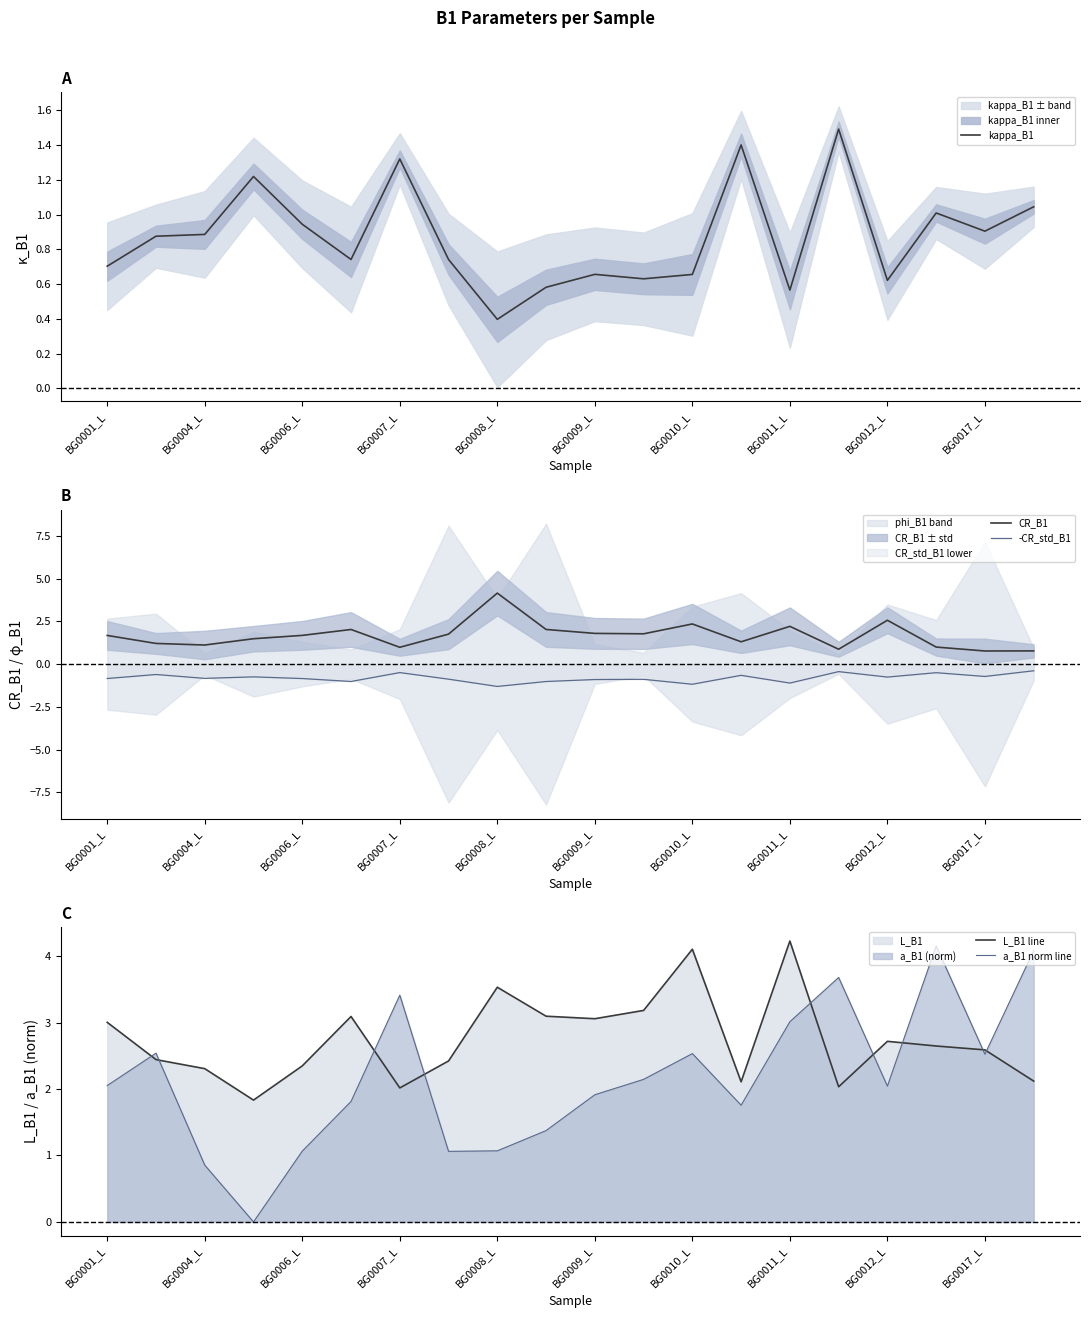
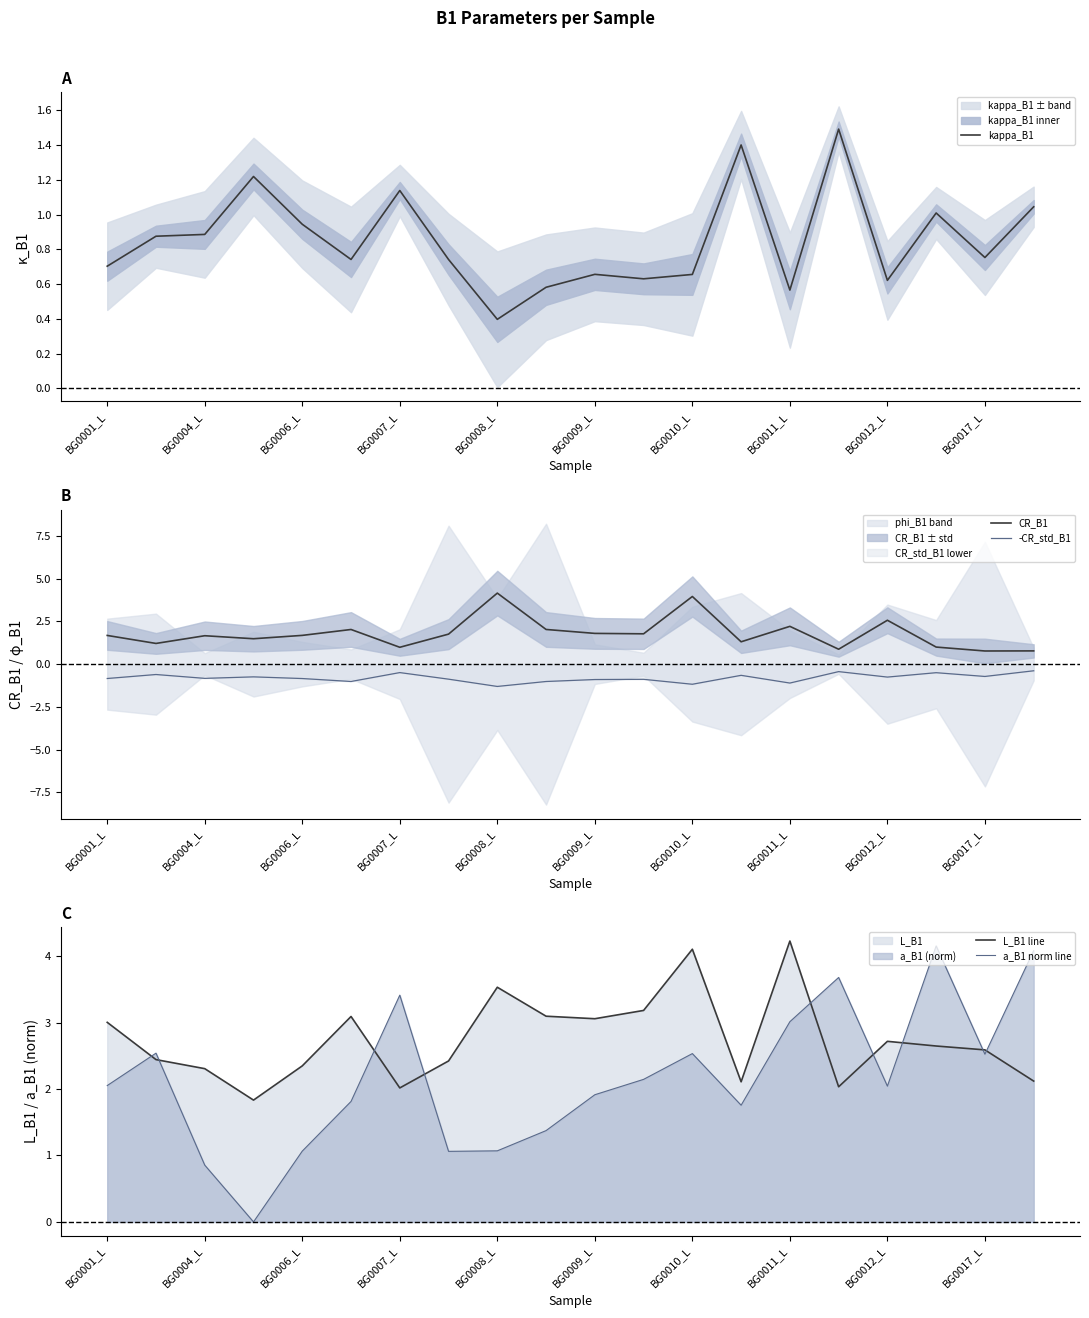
  {
    "A": {
      "kappa_B1": {
        "BG0001_L": 0.70,
        "BG0004_L": 0.89,
        "BG0006_L": 0.94,
-       "BG0007_L": 1.32,
+       "BG0007_L": 1.14,
        "BG0008_L": 0.40,
        "BG0009_L": 0.66,
        "BG0010_L": 0.66,
        "BG0011_L": 0.57,
        "BG0012_L": 0.62,
-       "BG0017_L": 0.90
+       "BG0017_L": 0.75
      }
    },
    "B": {
      "CR_B1": {
        "BG0001_L": 1.7,
-       "BG0004_L": 1.1,
+       "BG0004_L": 1.7,
        "BG0006_L": 1.7,
        "BG0007_L": 1.0,
        "BG0008_L": 4.2,
        "BG0009_L": 1.8,
-       "BG0010_L": 2.4,
+       "BG0010_L": 4.0,
        "BG0011_L": 2.2,
        "BG0012_L": 2.6,
        "BG0017_L": 0.8
      },
      "-CR_std_B1": {
        "BG0001_L": -0.8,
        "BG0004_L": -0.8,
        "BG0006_L": -0.8,
        "BG0007_L": -0.5,
        "BG0008_L": -1.3,
        "BG0009_L": -0.9,
        "BG0010_L": -1.2,
        "BG0011_L": -1.1,
        "BG0012_L": -0.8,
        "BG0017_L": -0.7
      }
    }
  }
